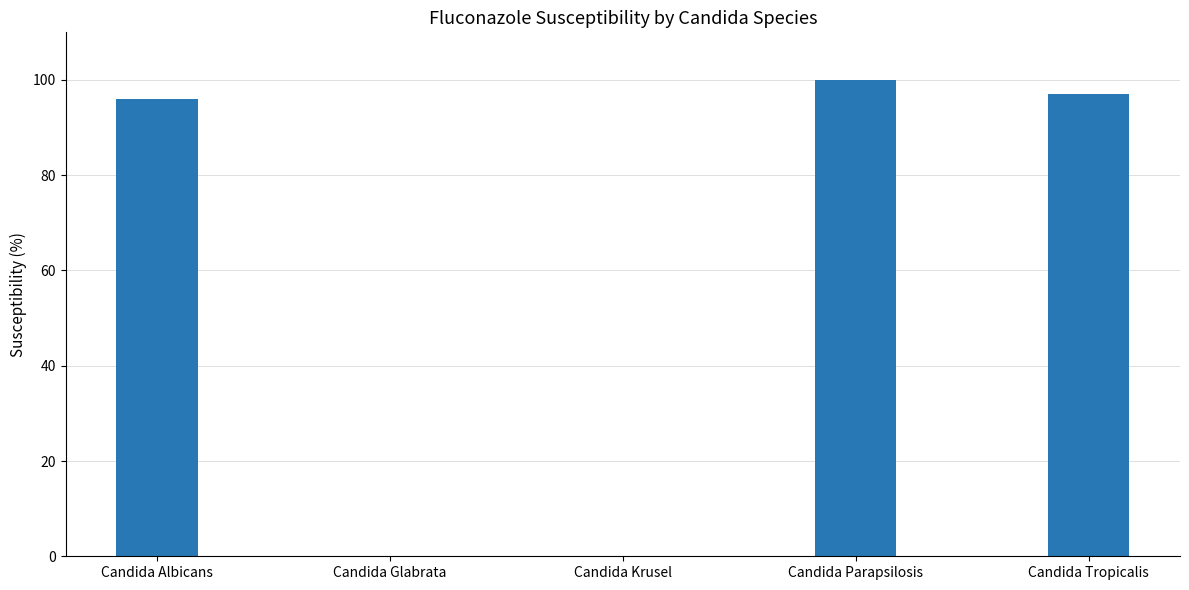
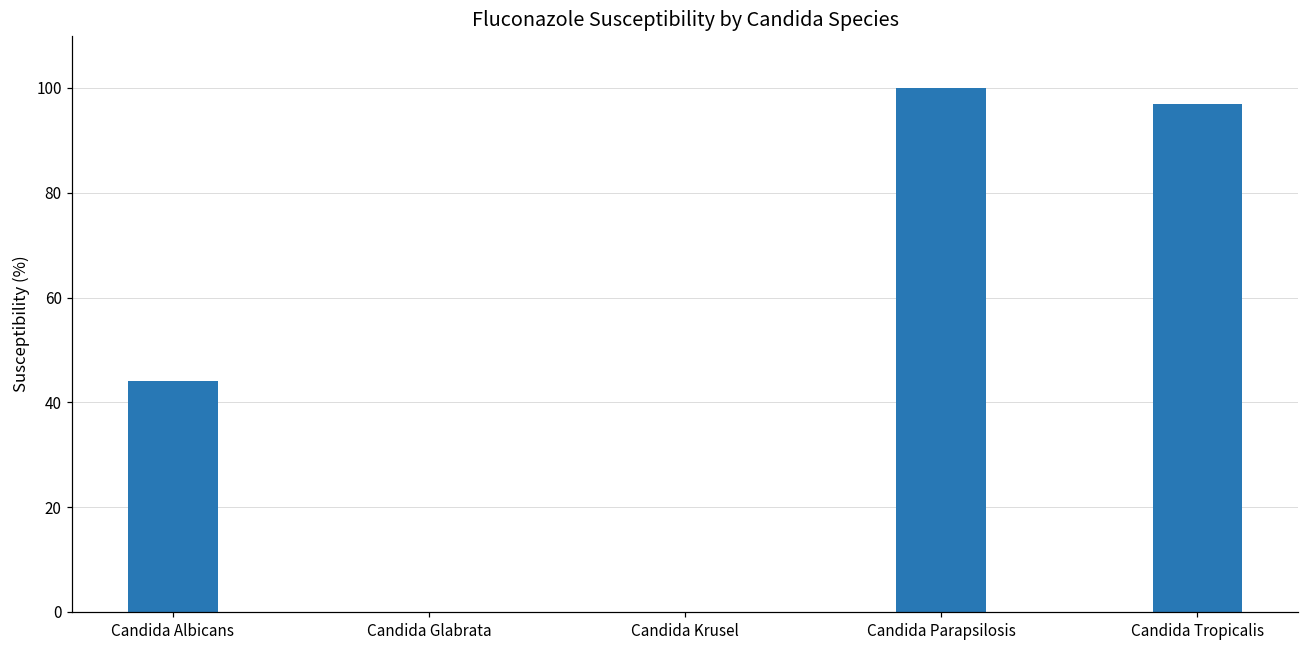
  {
-   "Candida Albicans": 96,
+   "Candida Albicans": 44,
    "Candida Glabrata": 0,
    "Candida Krusel": 0,
    "Candida Parapsilosis": 100,
    "Candida Tropicalis": 97
  }
